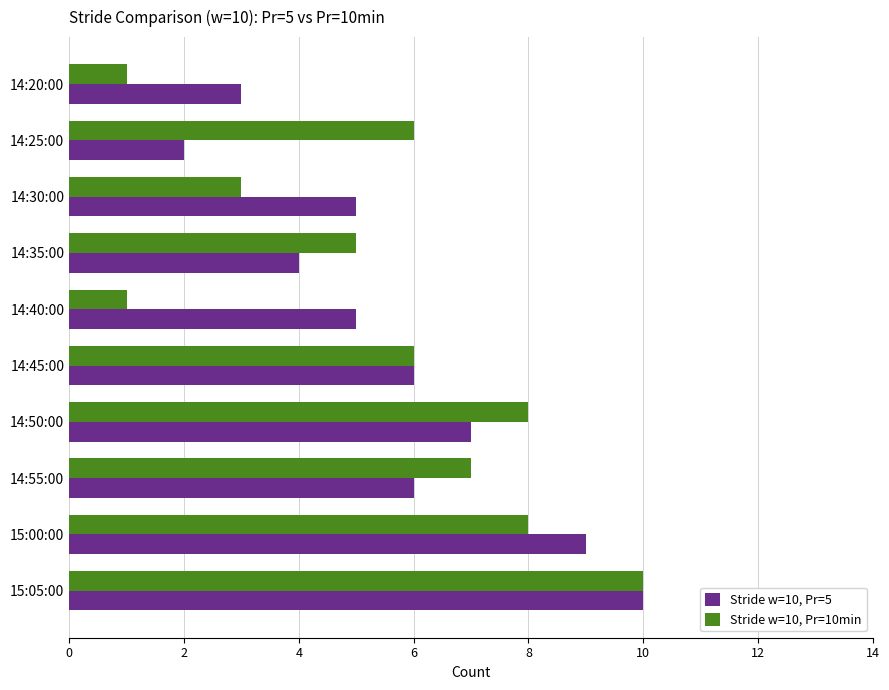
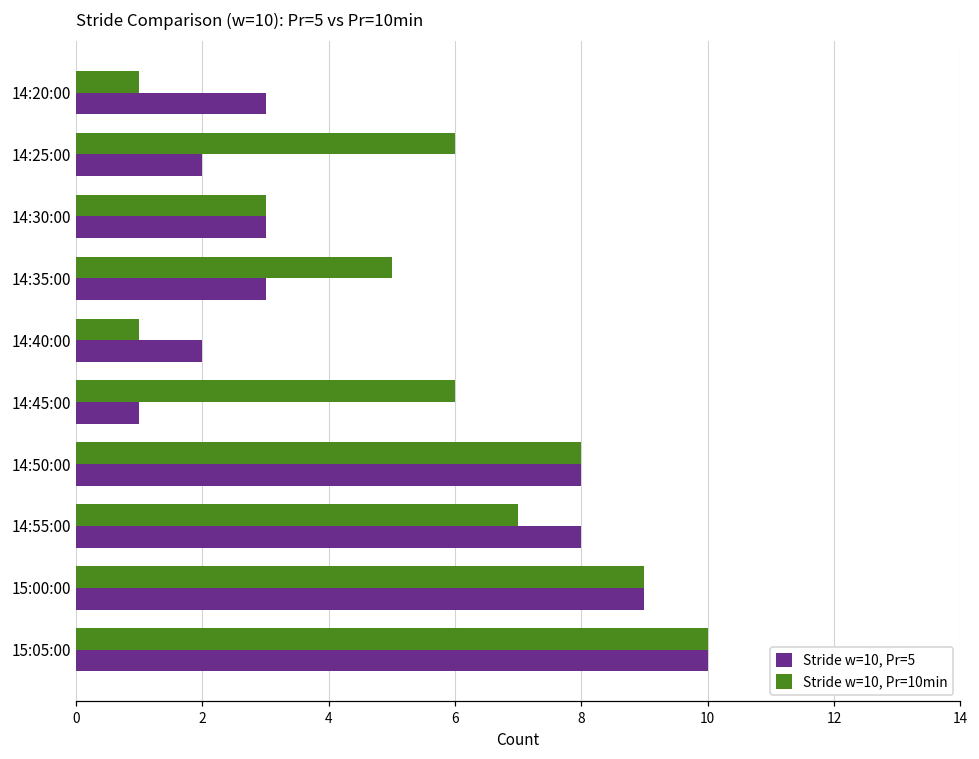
  {
    "Stride w=10, Pr=5": {
      "14:20:00": 3,
      "14:25:00": 2,
-     "14:30:00": 5,
-     "14:35:00": 4,
-     "14:40:00": 5,
-     "14:45:00": 6,
-     "14:50:00": 7,
-     "14:55:00": 6,
+     "14:30:00": 3,
+     "14:35:00": 3,
+     "14:40:00": 2,
+     "14:45:00": 1,
+     "14:50:00": 8,
+     "14:55:00": 8,
      "15:00:00": 9,
      "15:05:00": 10
    },
    "Stride w=10, Pr=10min": {
      "14:20:00": 1,
      "14:25:00": 6,
      "14:30:00": 3,
      "14:35:00": 5,
      "14:40:00": 1,
      "14:45:00": 6,
      "14:50:00": 8,
      "14:55:00": 7,
-     "15:00:00": 8,
+     "15:00:00": 9,
      "15:05:00": 10
    }
  }
